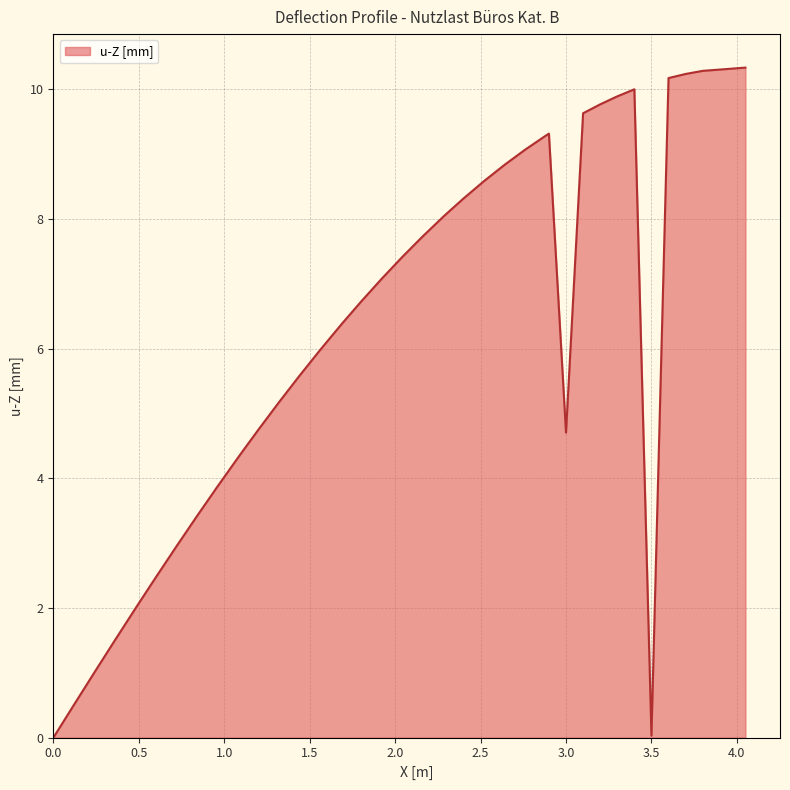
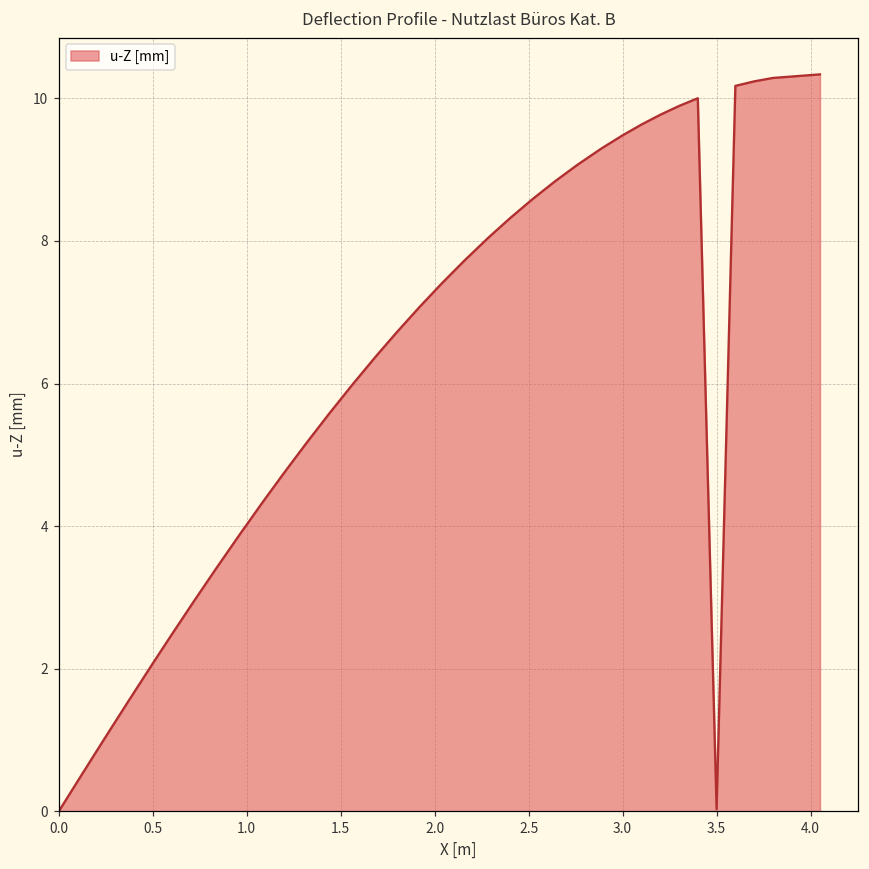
  {
    "0.0": 0.0,
    "0.5": 2.1,
-   "3.0": 4.7,
+   "3.0": 9.5,
    "3.5": 0.0
  }
